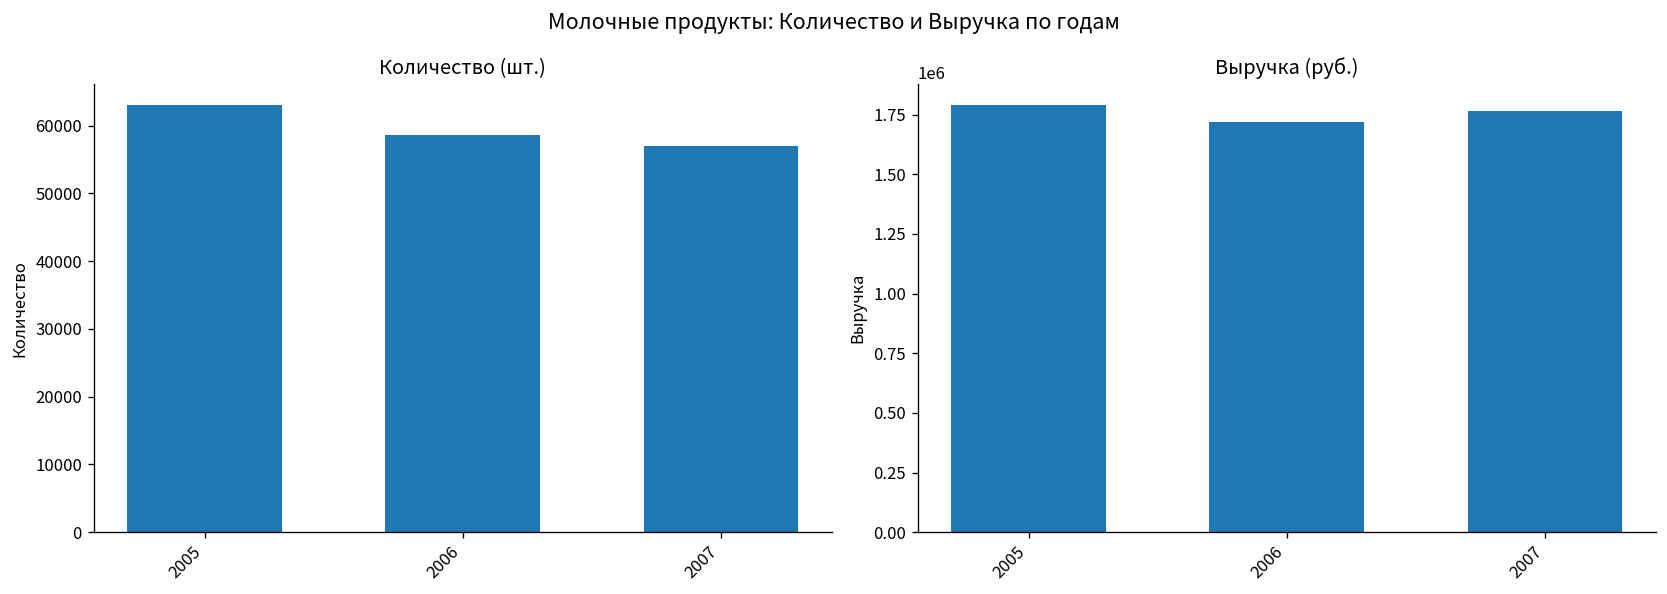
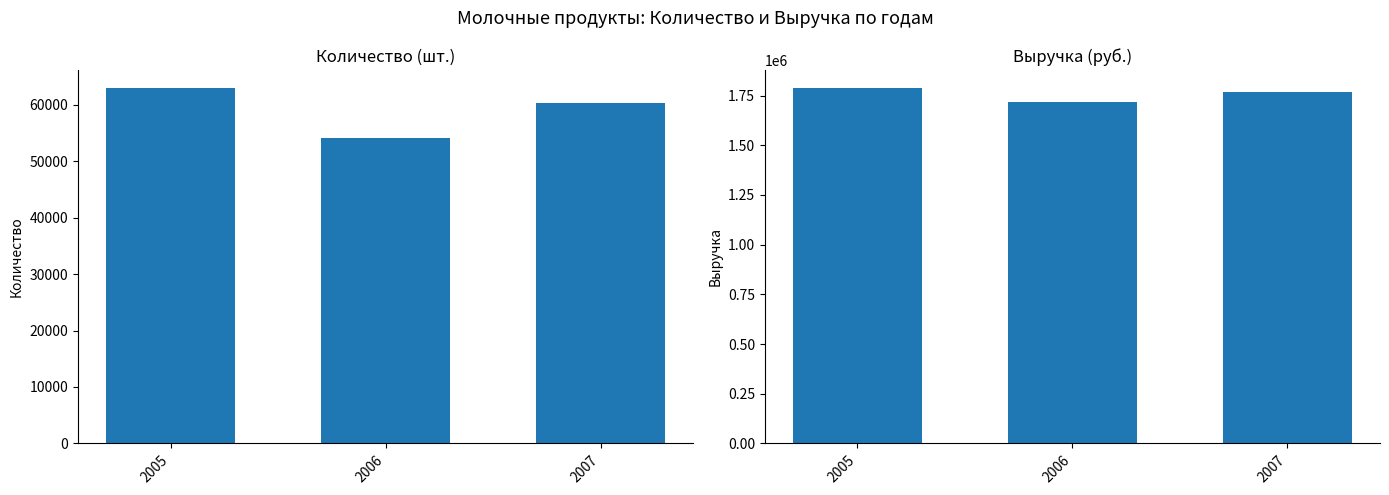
  {
    "Количество (шт.)": {
      "2005": 63000,
-     "2006": 59000,
-     "2007": 57000
+     "2006": 54000,
+     "2007": 60000
    },
    "Выручка (руб.)": {
      "2005": 1790000,
      "2006": 1720000,
      "2007": 1770000
    }
  }
